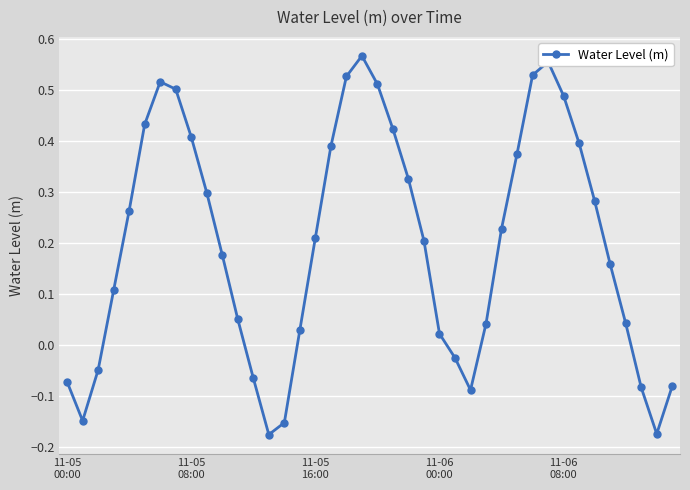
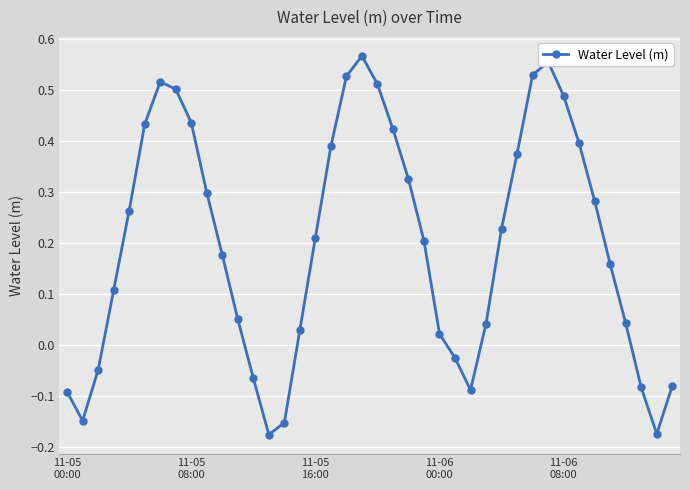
  {
-   "11-05 00:00": -0.07,
-   "11-05 08:00": 0.41,
+   "11-05 00:00": -0.09,
+   "11-05 08:00": 0.44,
    "11-05 16:00": 0.21,
    "11-06 00:00": 0.02,
    "11-06 08:00": 0.49
  }
